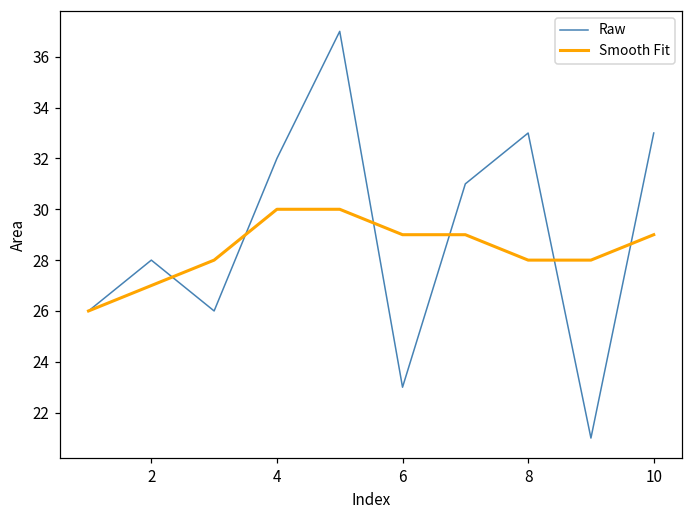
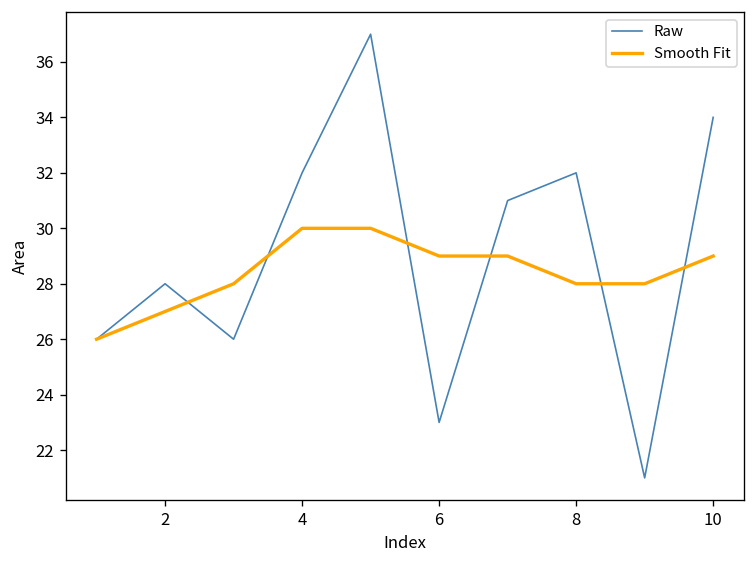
  {
    "Raw": {
      "2": 28,
      "4": 32,
      "6": 23,
-     "8": 33,
-     "10": 33
+     "8": 32,
+     "10": 34
    },
    "Smooth Fit": {
      "2": 27,
      "4": 30,
      "6": 29,
      "8": 28,
      "10": 29
    }
  }
